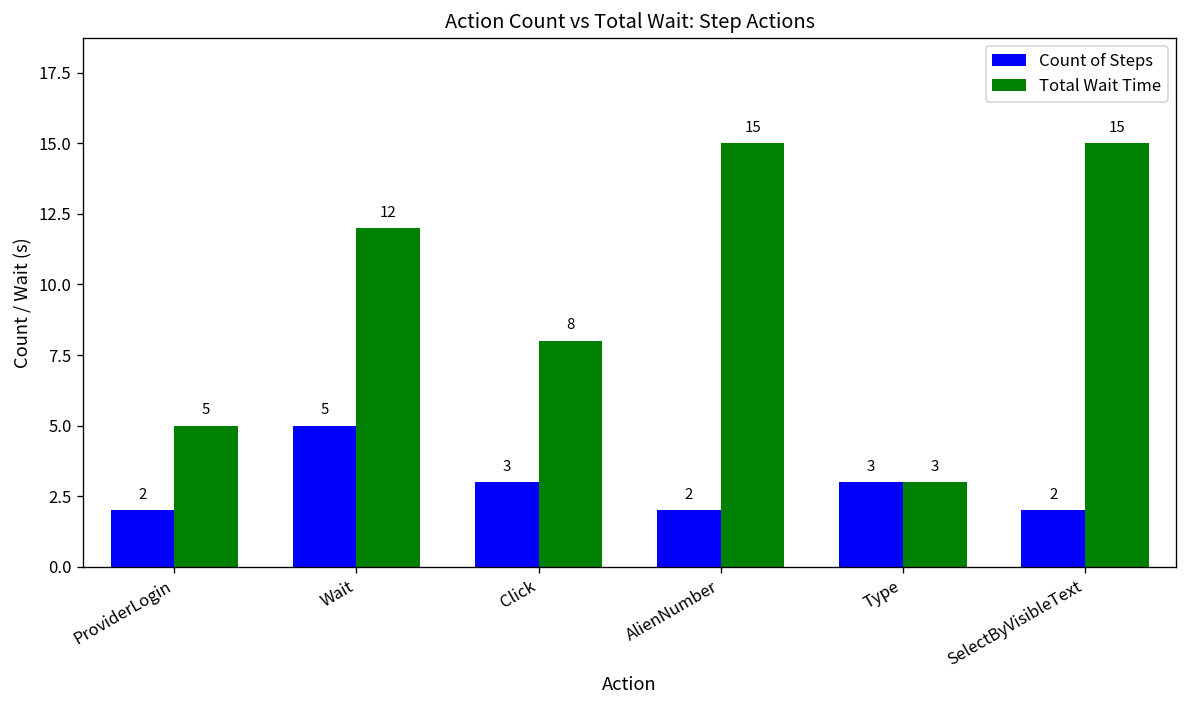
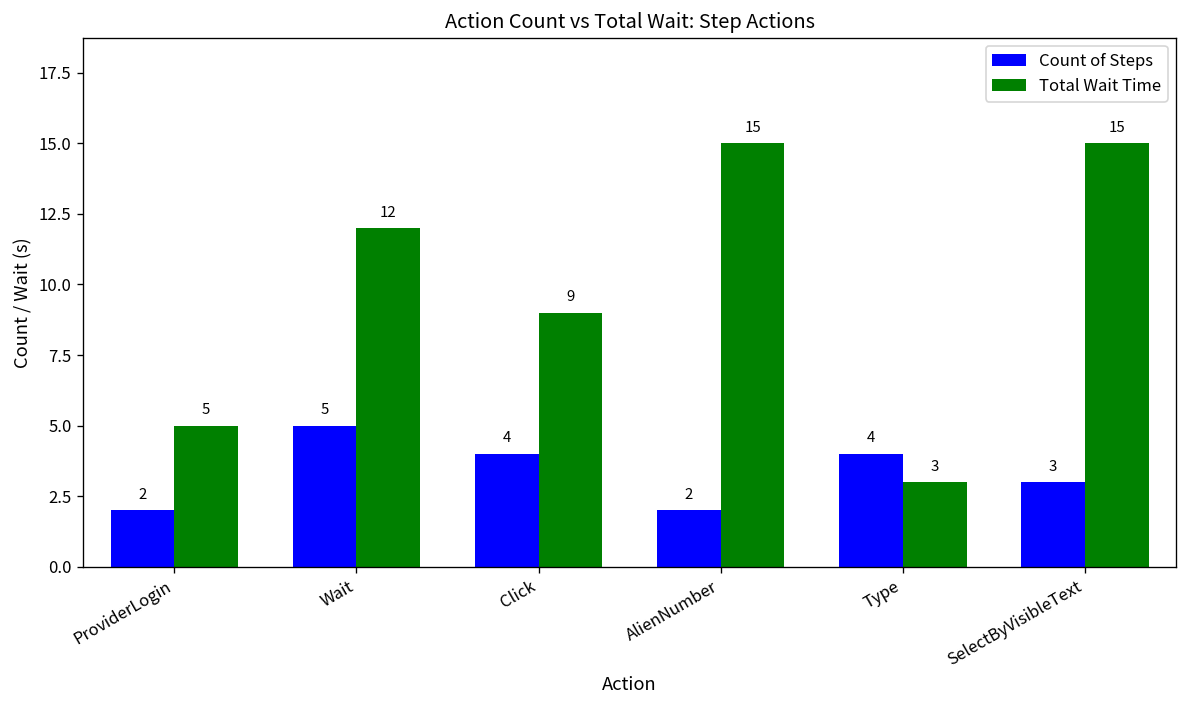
  {
    "Count of Steps": {
      "ProviderLogin": 2,
      "Wait": 5,
-     "Click": 3,
+     "Click": 4,
      "AlienNumber": 2,
-     "Type": 3,
-     "SelectByVisibleText": 2
+     "Type": 4,
+     "SelectByVisibleText": 3
    },
    "Total Wait Time": {
      "ProviderLogin": 5,
      "Wait": 12,
-     "Click": 8,
+     "Click": 9,
      "AlienNumber": 15,
      "Type": 3,
      "SelectByVisibleText": 15
    }
  }
